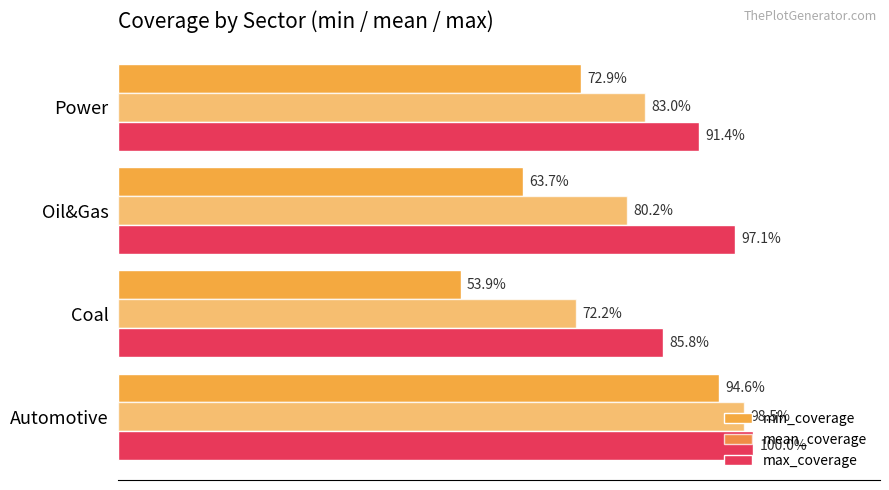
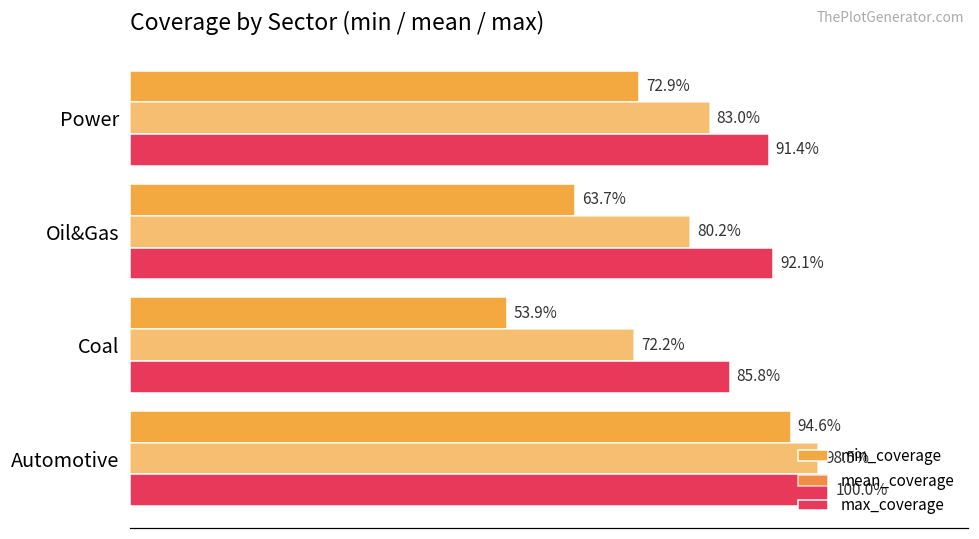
  {
    "max_coverage": {
      "Power": "91.4%",
-     "Oil&Gas": "97.1%",
+     "Oil&Gas": "92.1%",
      "Coal": "85.8%",
      "Automotive": "100.0%"
    }
  }
